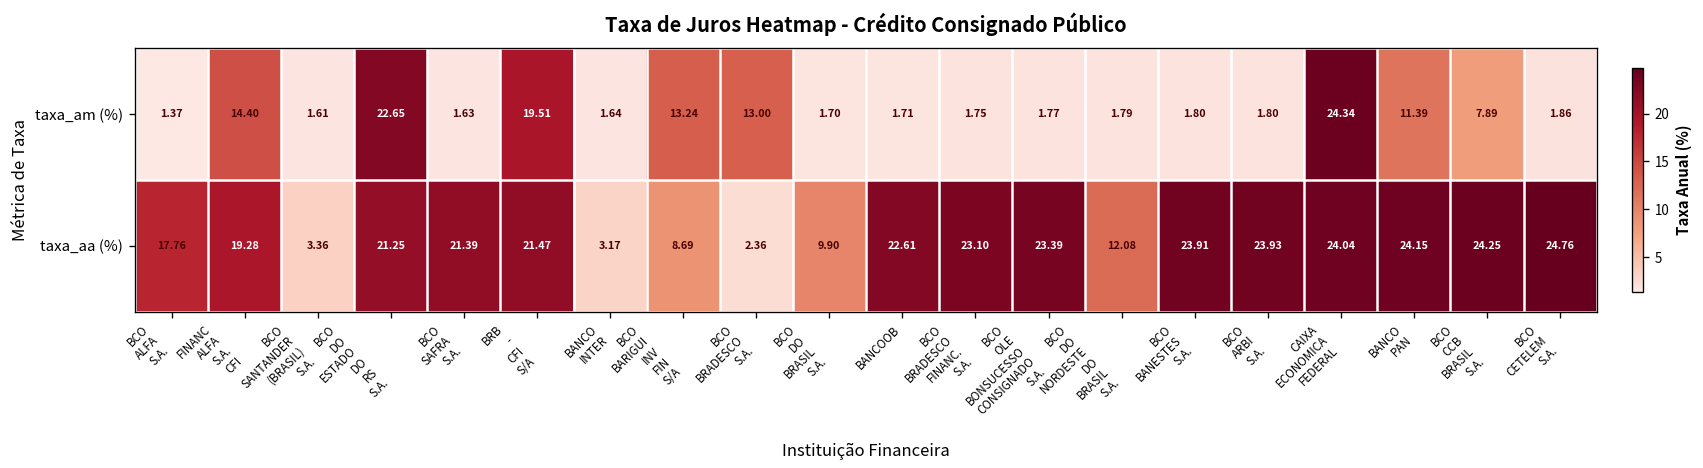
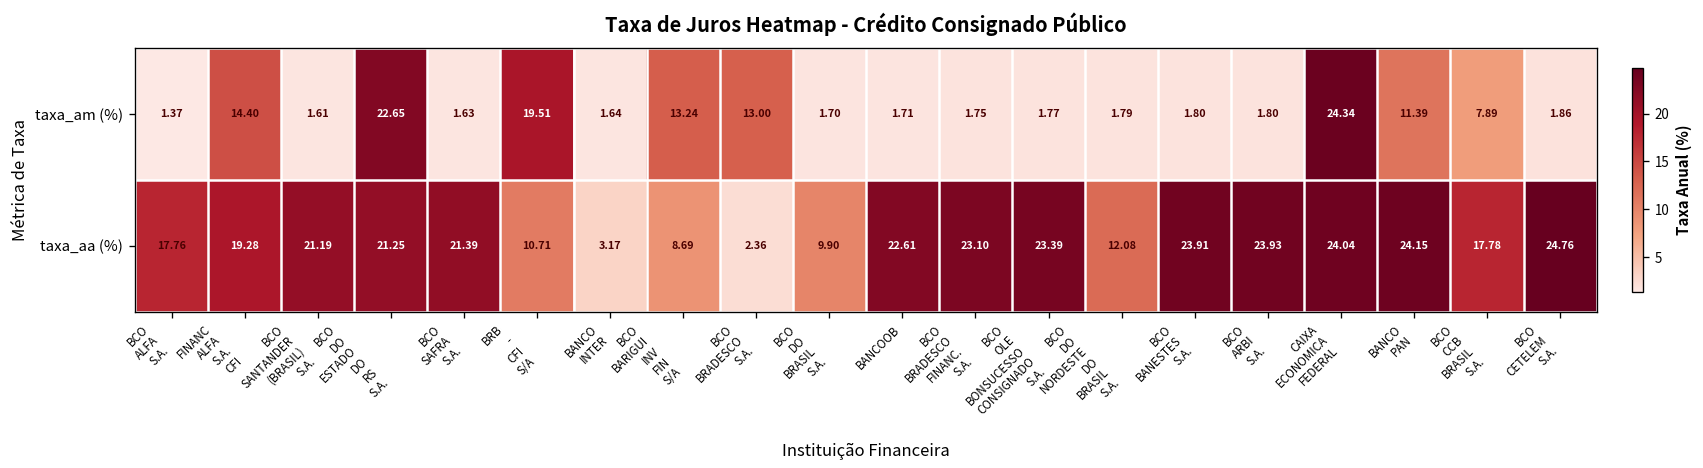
  {
    "taxa_am (%)": {
      "BCO ALFA S.A.": 1.37,
      "FINANC ALFA S.A. CFI": 14.40,
      "BCO SANTANDER (BRASIL) S.A.": 1.61,
      "BCO DO ESTADO DO RS S.A.": 22.65,
      "BCO SAFRA S.A.": 1.63,
      "BRB - CFI S/A": 19.51,
      "BANCO INTER": 1.64,
      "BCO BARIGUI INV FIN S/A": 13.24,
      "BCO BRADESCO S.A.": 13.00,
      "BCO DO BRASIL S.A.": 1.70,
      "BANCOOB": 1.71,
      "BCO BRADESCO FINANC. S.A.": 1.75,
      "BCO OLE BONSUCESSO CONSIGNADO S.A.": 1.77,
      "BCO DO NORDESTE DO BRASIL S.A.": 1.79,
      "BCO BANESTES S.A.": 1.80,
      "BCO ARBI S.A.": 1.80,
      "CAIXA ECONOMICA FEDERAL": 24.34,
      "BANCO PAN": 11.39,
      "BCO CCB BRASIL S.A.": 7.89,
      "BCO CETELEM S.A.": 1.86
    },
    "taxa_aa (%)": {
      "BCO ALFA S.A.": 17.76,
      "FINANC ALFA S.A. CFI": 19.28,
-     "BCO SANTANDER (BRASIL) S.A.": 3.36,
+     "BCO SANTANDER (BRASIL) S.A.": 21.19,
      "BCO DO ESTADO DO RS S.A.": 21.25,
      "BCO SAFRA S.A.": 21.39,
-     "BRB - CFI S/A": 21.47,
+     "BRB - CFI S/A": 10.71,
      "BANCO INTER": 3.17,
      "BCO BARIGUI INV FIN S/A": 8.69,
      "BCO BRADESCO S.A.": 2.36,
      "BCO DO BRASIL S.A.": 9.90,
      "BANCOOB": 22.61,
      "BCO BRADESCO FINANC. S.A.": 23.10,
      "BCO OLE BONSUCESSO CONSIGNADO S.A.": 23.39,
      "BCO DO NORDESTE DO BRASIL S.A.": 12.08,
      "BCO BANESTES S.A.": 23.91,
      "BCO ARBI S.A.": 23.93,
      "CAIXA ECONOMICA FEDERAL": 24.04,
      "BANCO PAN": 24.15,
-     "BCO CCB BRASIL S.A.": 24.25,
+     "BCO CCB BRASIL S.A.": 17.78,
      "BCO CETELEM S.A.": 24.76
    }
  }
